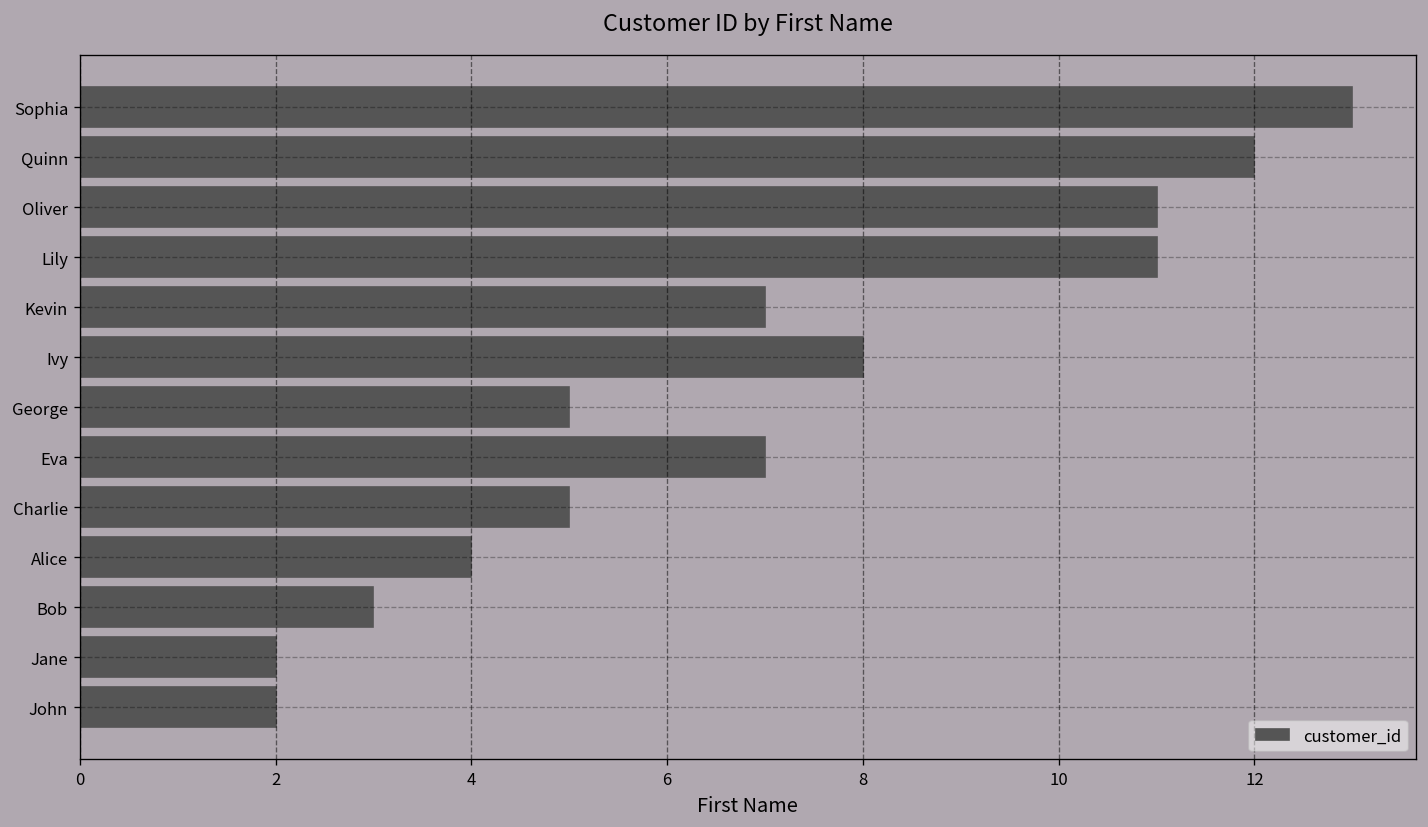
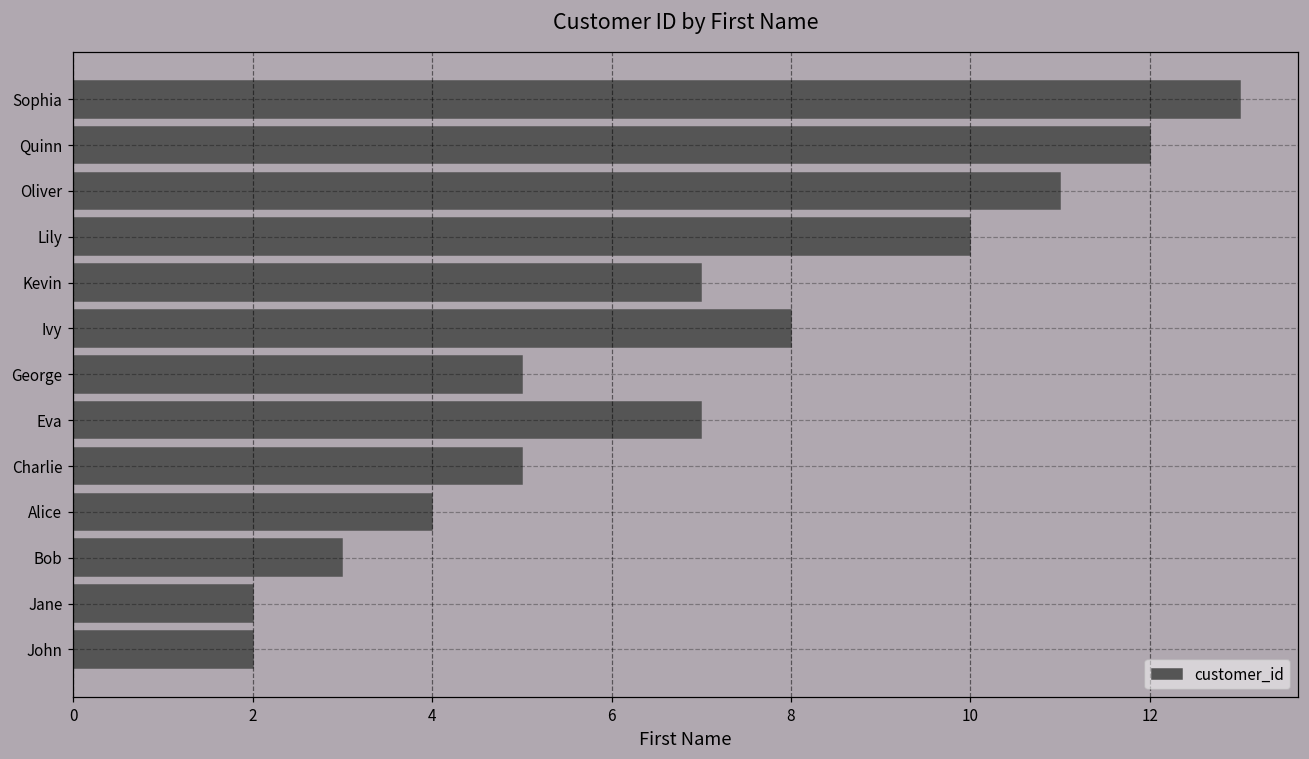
  {
    "Sophia": 13,
    "Quinn": 12,
    "Oliver": 11,
-   "Lily": 11,
+   "Lily": 10,
    "Kevin": 7,
    "Ivy": 8,
    "George": 5,
    "Eva": 7,
    "Charlie": 5,
    "Alice": 4,
    "Bob": 3,
    "Jane": 2,
    "John": 2
  }
